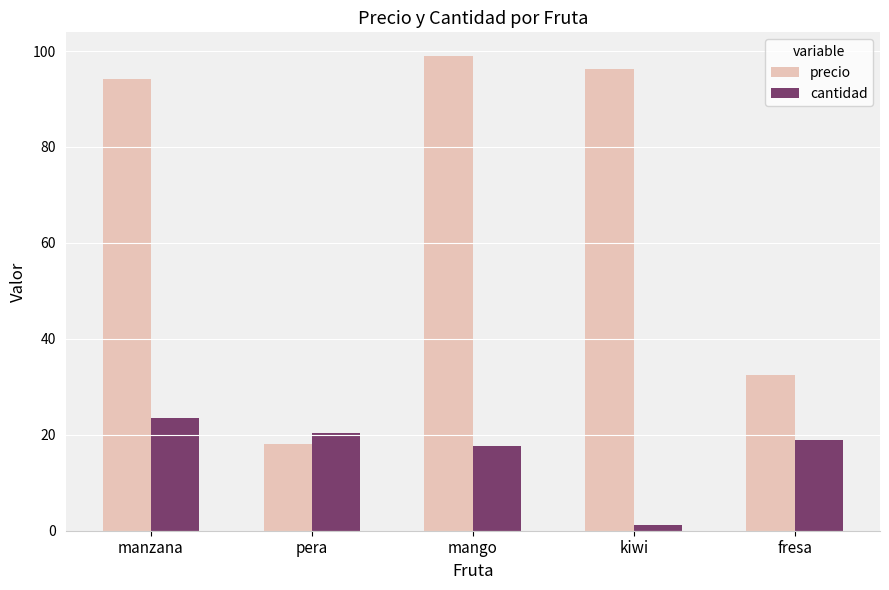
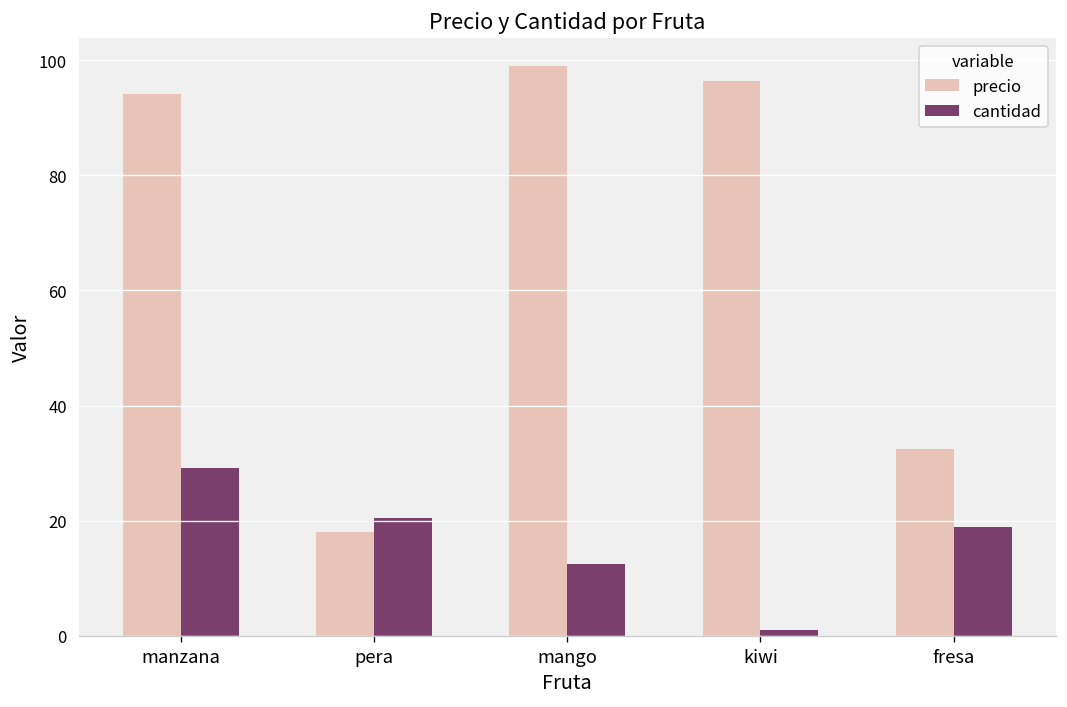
  {
    "precio": {
      "manzana": 94,
      "pera": 18,
      "mango": 99,
      "kiwi": 96,
      "fresa": 32
    },
    "cantidad": {
-     "manzana": 24,
+     "manzana": 29,
      "pera": 20,
-     "mango": 18,
+     "mango": 12,
      "kiwi": 1,
      "fresa": 19
    }
  }
